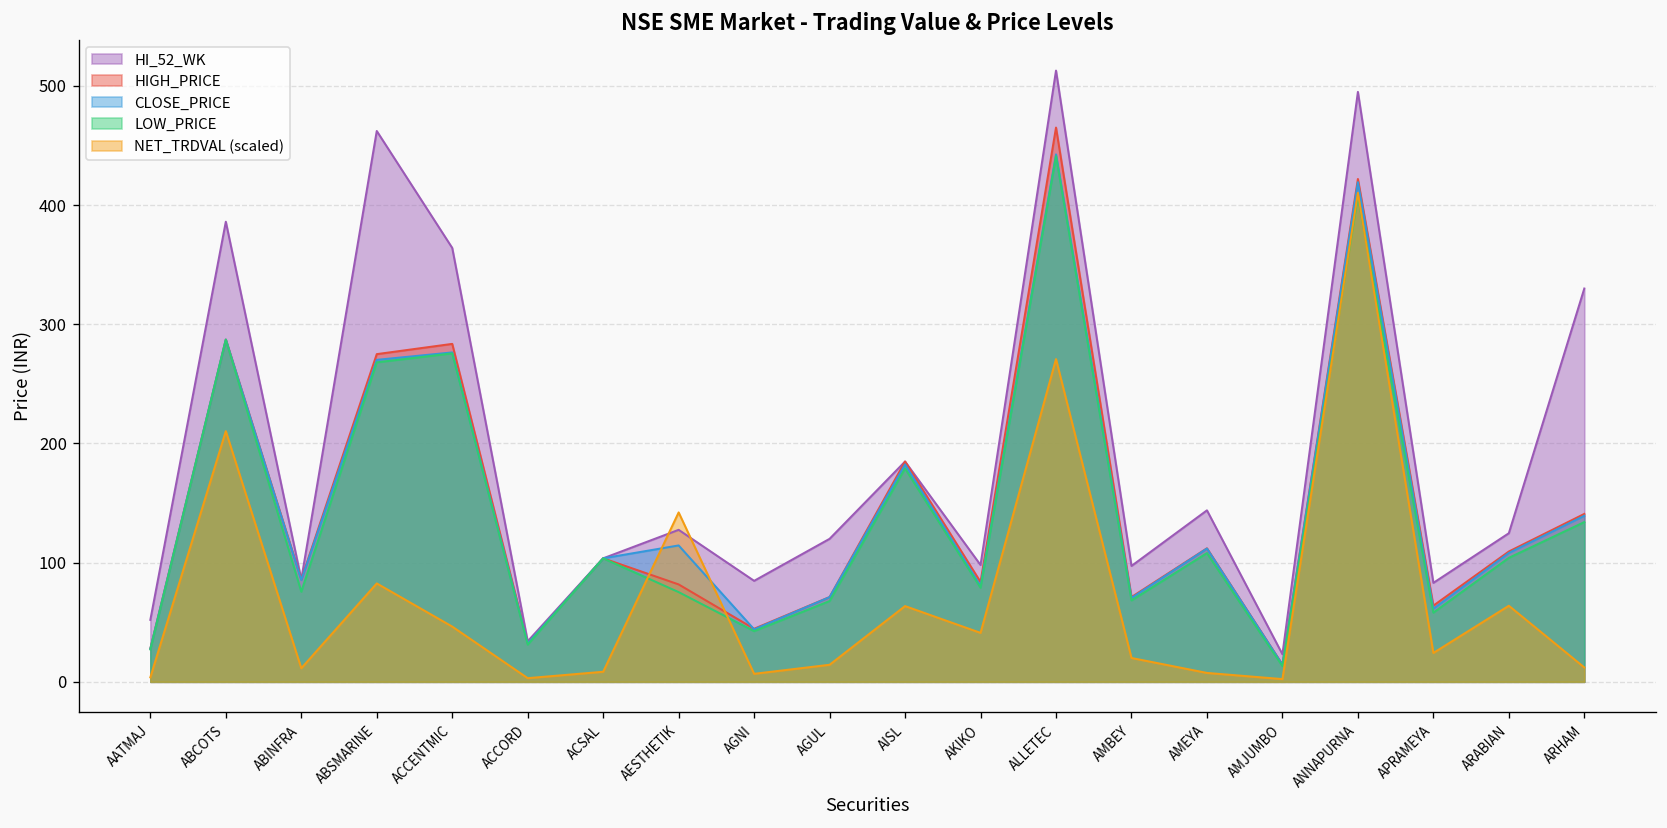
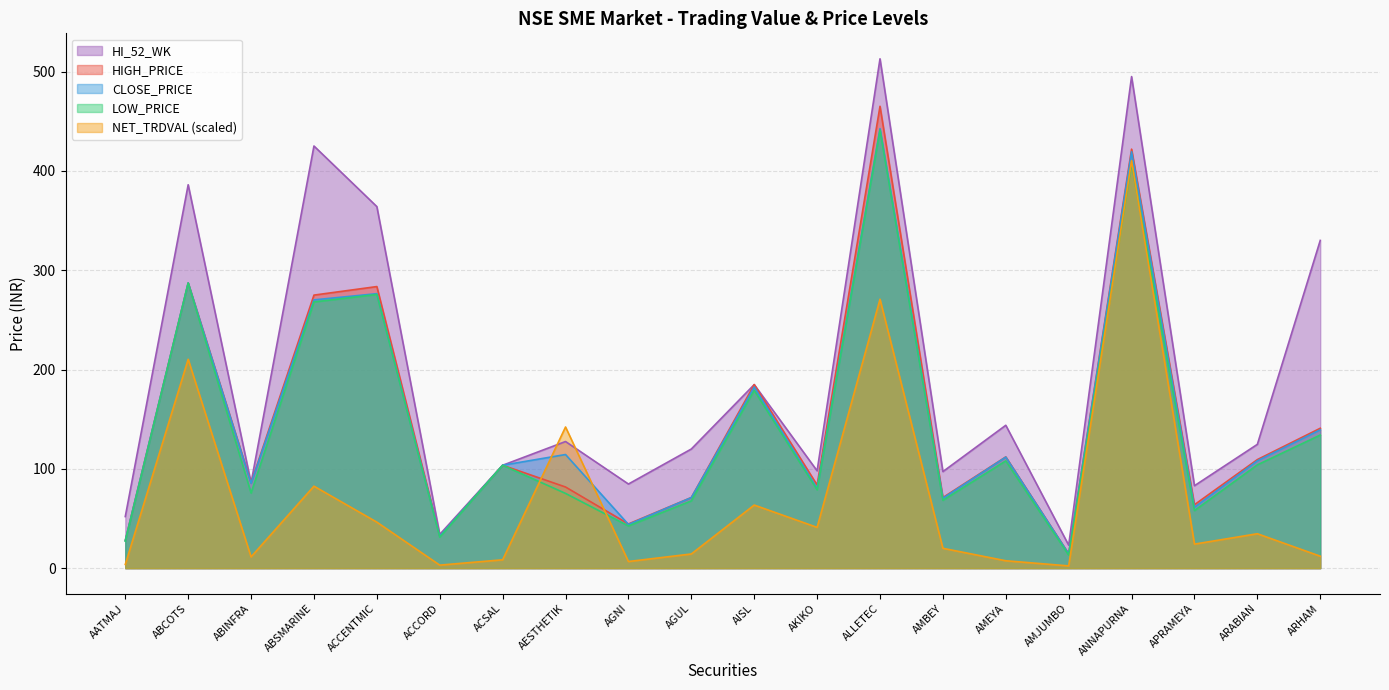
  {
    "HI_52_WK": {
      "AATMAJ": 50,
      "ABCOTS": 390,
-     "ABSMARINE": 460,
+     "ABSMARINE": 430,
      "ACCENTMIC": 360,
      "AESTHETIK": 130,
      "AGNI": 80,
      "AGUL": 120,
      "AKIKO": 100,
      "ALLETEC": 510,
      "AMBEY": 100,
      "AMEYA": 140,
      "AMJUMBO": 20,
      "ANNAPURNA": 490,
      "APRAMEYA": 80,
      "ARABIAN": 120,
      "ARHAM": 330
    },
    "HIGH_PRICE": {
      "ABSMARINE": 270,
      "ACCENTMIC": 280,
      "AESTHETIK": 80,
      "AKIKO": 80,
      "ALLETEC": 470,
      "ANNAPURNA": 420,
      "APRAMEYA": 60
    },
    "CLOSE_PRICE": {
      "AESTHETIK": 110,
      "ANNAPURNA": 420,
      "APRAMEYA": 60
    },
    "LOW_PRICE": {
      "ABINFRA": 80,
      "AESTHETIK": 80,
      "AGUL": 70,
      "AISL": 180,
      "AMEYA": 110,
      "ANNAPURNA": 410,
      "APRAMEYA": 60,
      "ARABIAN": 100,
      "ARHAM": 130
    },
    "NET_TRDVAL (scaled)": {
      "AATMAJ": 0,
      "ABCOTS": 210,
      "ABINFRA": 10,
      "ABSMARINE": 80,
      "ACCENTMIC": 50,
      "ACCORD": 0,
      "ACSAL": 10,
      "AESTHETIK": 140,
      "AGNI": 10,
      "AGUL": 10,
      "AISL": 60,
      "AKIKO": 40,
      "ALLETEC": 270,
      "AMBEY": 20,
      "AMEYA": 10,
      "AMJUMBO": 0,
      "ANNAPURNA": 410,
      "APRAMEYA": 20,
-     "ARABIAN": 60,
+     "ARABIAN": 30,
      "ARHAM": 10
    }
  }
